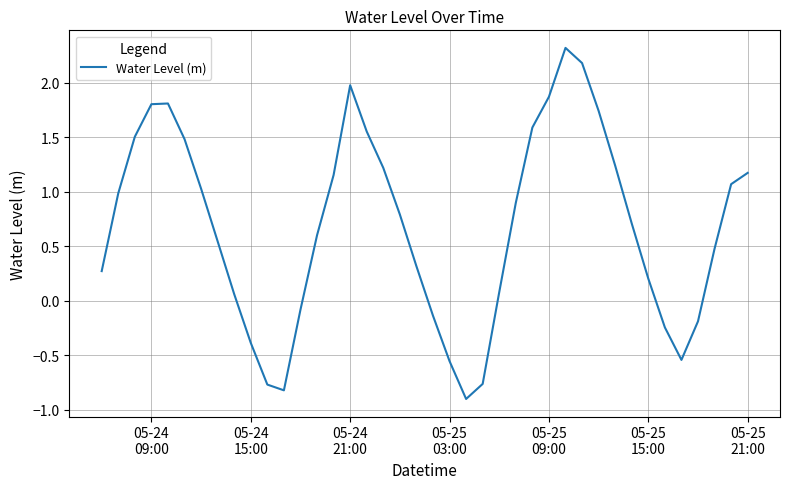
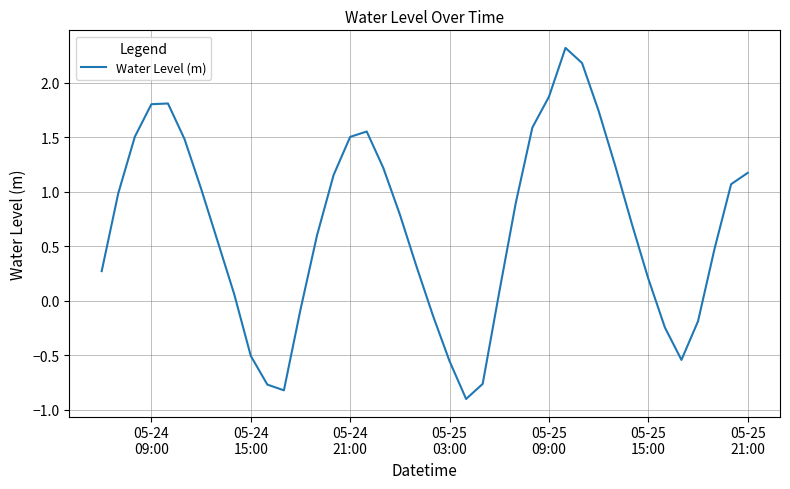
  {
    "05-24 09:00": 1.80,
-   "05-24 15:00": -0.39,
-   "05-24 21:00": 1.98,
+   "05-24 15:00": -0.51,
+   "05-24 21:00": 1.50,
    "05-25 03:00": -0.56,
    "05-25 09:00": 1.87,
    "05-25 15:00": 0.20,
    "05-25 21:00": 1.17
  }
